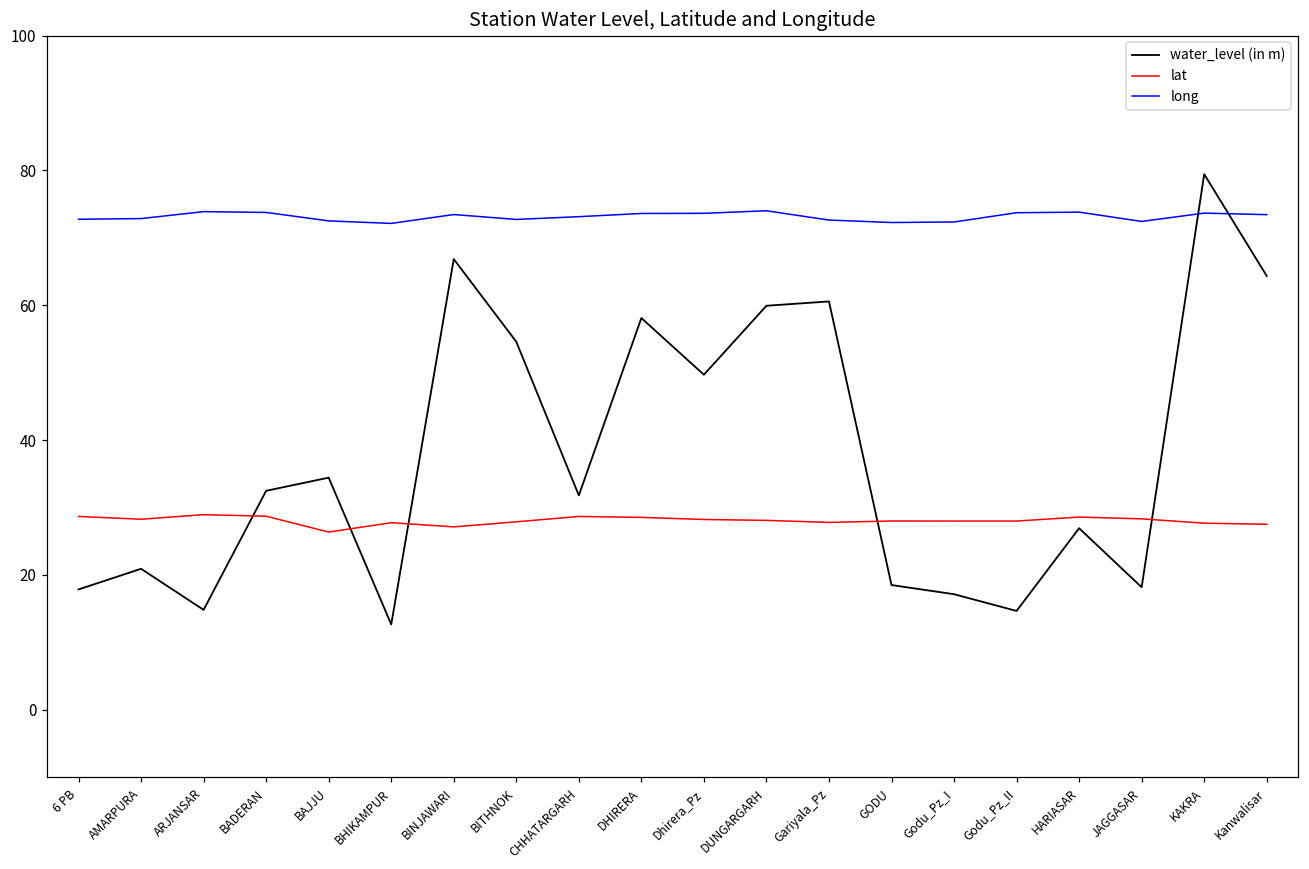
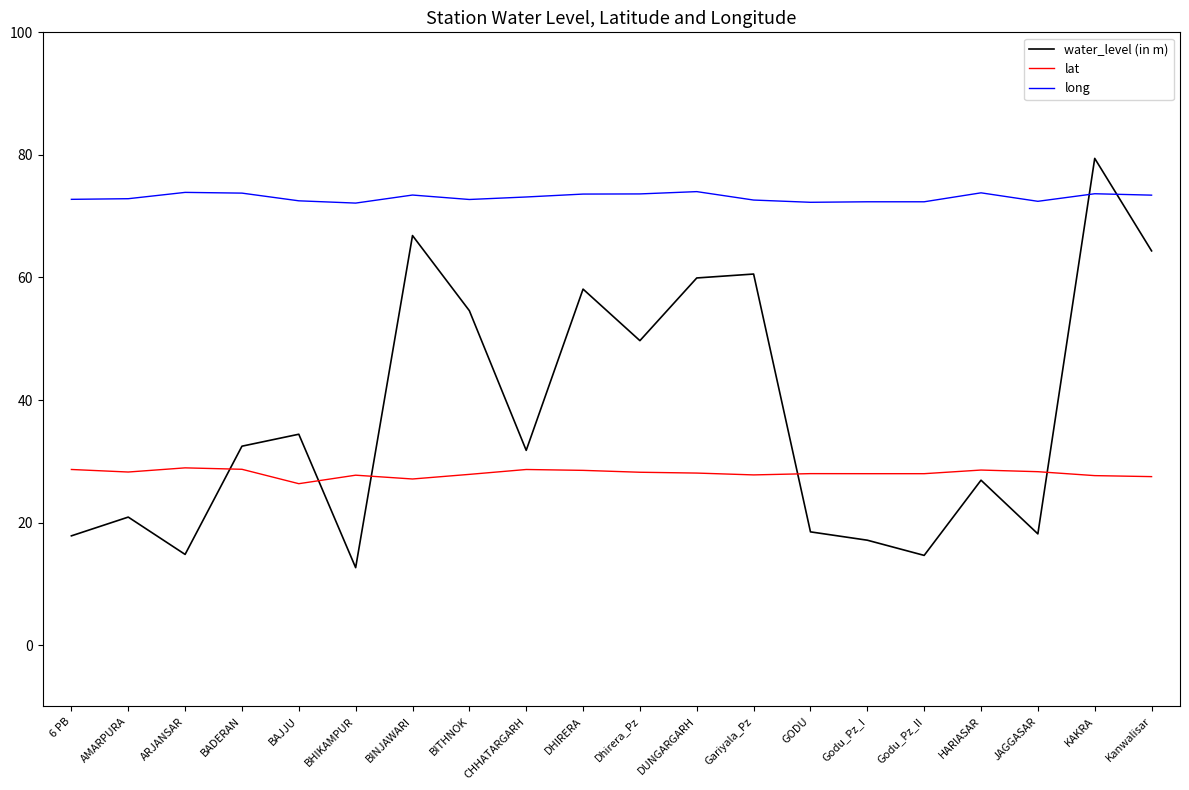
  {
    "water_level (in m)": {
      "6 PB": 18,
      "AMARPURA": 21,
      "ARJANSAR": 15,
      "BADERAN": 32,
      "BAJJU": 34,
      "BHIKAMPUR": 13,
      "BINJAWARI": 67,
      "BITHNOK": 55,
      "CHHATARGARH": 32,
      "DHIRERA": 58,
      "Dhirera_Pz": 50,
      "DUNGARGARH": 60,
      "Gariyala_Pz": 61,
      "GODU": 18,
      "Godu_Pz_I": 17,
      "Godu_Pz_II": 15,
      "HARIASAR": 27,
      "JAGGASAR": 18,
      "KAKRA": 79,
      "Kanwalisar": 64
    },
    "lat": {
      "6 PB": 29,
      "AMARPURA": 28,
      "ARJANSAR": 29,
      "BADERAN": 29,
      "BAJJU": 26,
      "BHIKAMPUR": 28,
      "BINJAWARI": 27,
      "BITHNOK": 28,
      "CHHATARGARH": 29,
      "DHIRERA": 29,
      "Dhirera_Pz": 28,
      "DUNGARGARH": 28,
      "Gariyala_Pz": 28,
      "GODU": 28,
      "Godu_Pz_I": 28,
      "Godu_Pz_II": 28,
      "HARIASAR": 29,
      "JAGGASAR": 28,
      "KAKRA": 28,
      "Kanwalisar": 28
    },
    "long": {
      "6 PB": 73,
      "AMARPURA": 73,
      "ARJANSAR": 74,
      "BADERAN": 74,
      "BAJJU": 73,
      "BHIKAMPUR": 72,
      "BINJAWARI": 73,
      "BITHNOK": 73,
      "CHHATARGARH": 73,
      "DHIRERA": 74,
      "Dhirera_Pz": 74,
      "DUNGARGARH": 74,
      "Gariyala_Pz": 73,
      "GODU": 72,
      "Godu_Pz_I": 72,
-     "Godu_Pz_II": 74,
+     "Godu_Pz_II": 72,
      "HARIASAR": 74,
      "JAGGASAR": 72,
      "KAKRA": 74,
      "Kanwalisar": 73
    }
  }
